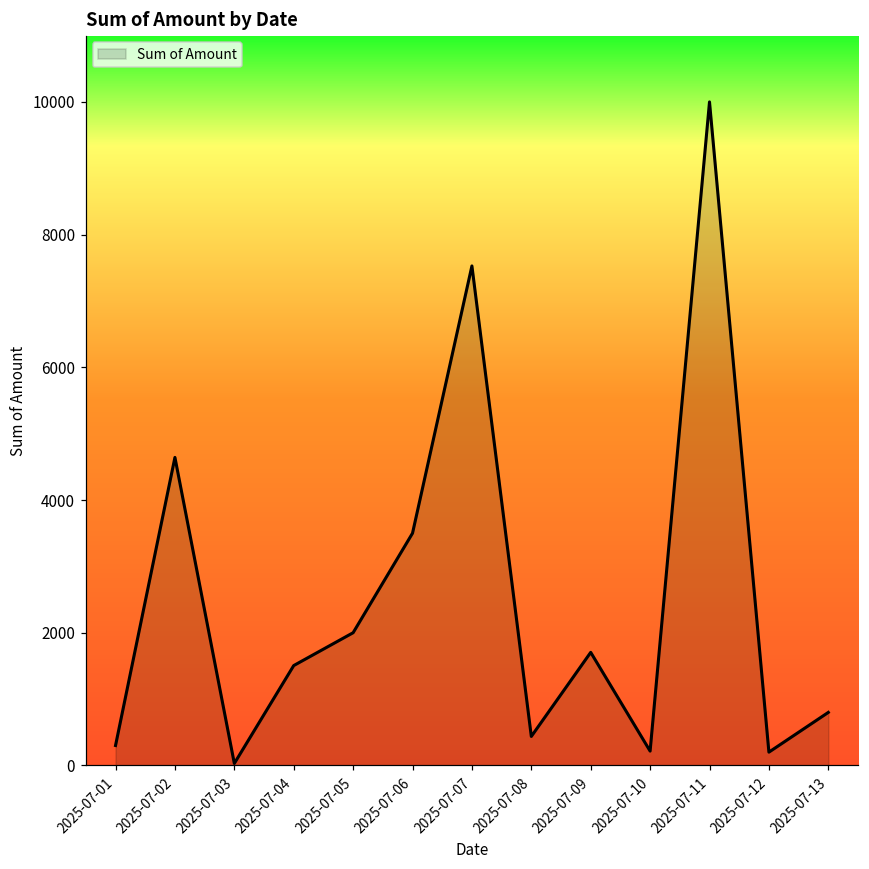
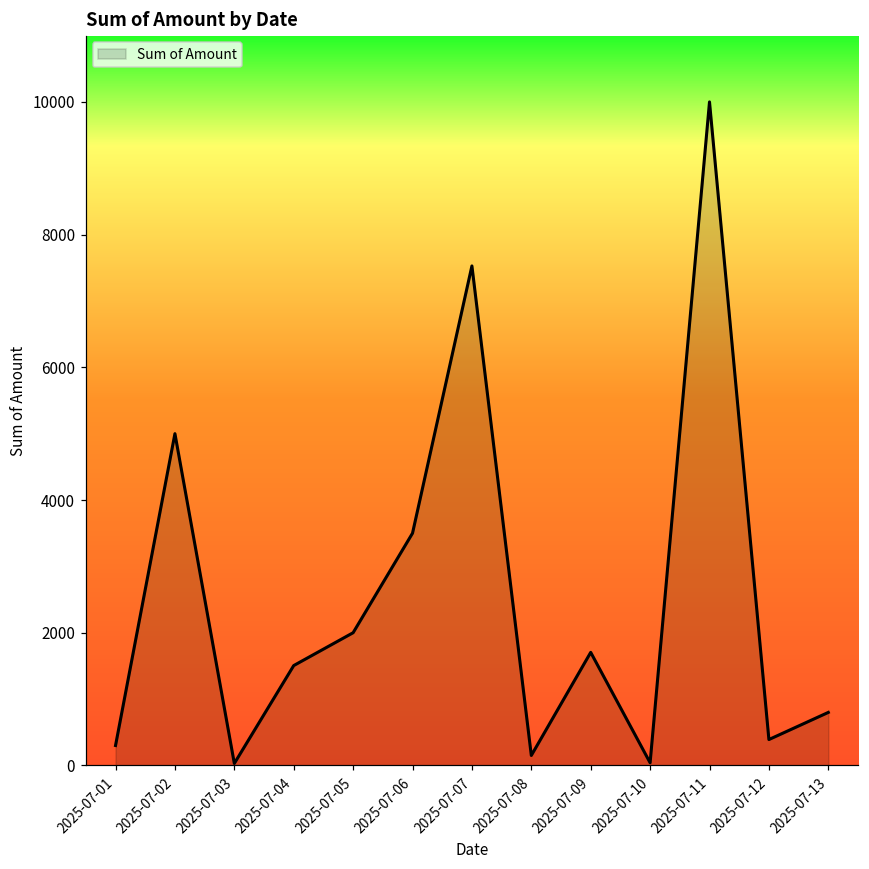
  {
    "2025-07-01": 300,
-   "2025-07-02": 4600,
+   "2025-07-02": 5000,
    "2025-07-03": 0,
    "2025-07-04": 1500,
    "2025-07-05": 2000,
    "2025-07-06": 3500,
    "2025-07-07": 7500,
-   "2025-07-08": 400,
+   "2025-07-08": 200,
    "2025-07-09": 1700,
-   "2025-07-10": 200,
+   "2025-07-10": 0,
    "2025-07-11": 10000,
-   "2025-07-12": 200,
+   "2025-07-12": 400,
    "2025-07-13": 800
  }
